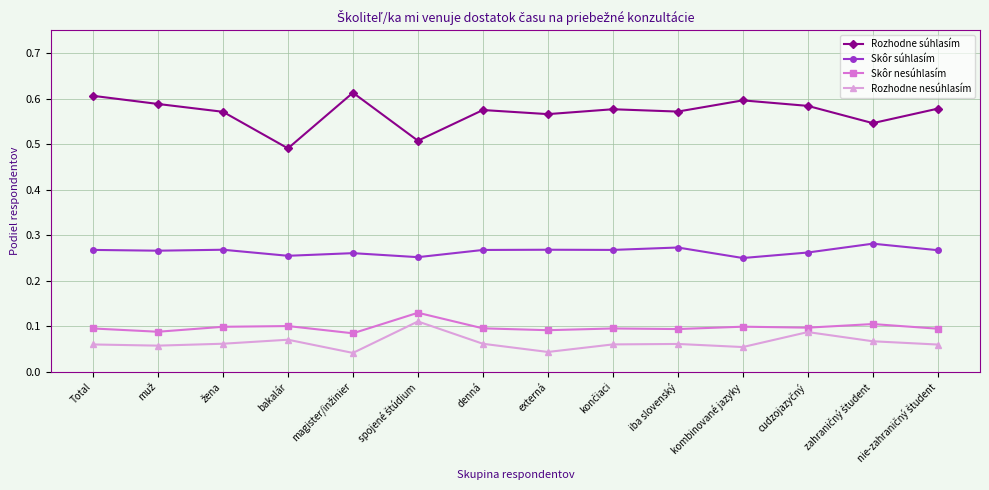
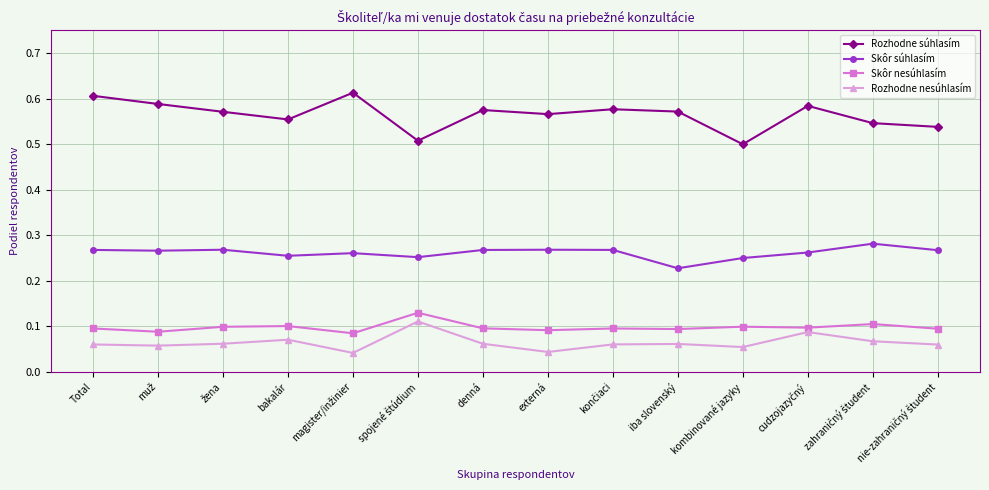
  {
    "Rozhodne súhlasím": {
      "Total": 0.61,
      "muž": 0.59,
      "žena": 0.57,
-     "bakalár": 0.49,
+     "bakalár": 0.55,
      "magister/inžinier": 0.61,
      "spojené štúdium": 0.51,
      "denná": 0.58,
      "externá": 0.57,
      "končiaci": 0.58,
      "iba slovenský": 0.57,
-     "kombinované jazyky": 0.60,
+     "kombinované jazyky": 0.50,
      "cudzojazyčný": 0.58,
      "zahraničný študent": 0.55,
-     "nie-zahraničný študent": 0.58
+     "nie-zahraničný študent": 0.54
    },
    "Skôr súhlasím": {
      "Total": 0.27,
      "muž": 0.27,
      "žena": 0.27,
      "bakalár": 0.25,
      "magister/inžinier": 0.26,
      "spojené štúdium": 0.25,
      "denná": 0.27,
      "externá": 0.27,
      "končiaci": 0.27,
-     "iba slovenský": 0.27,
+     "iba slovenský": 0.23,
      "kombinované jazyky": 0.25,
      "cudzojazyčný": 0.26,
      "zahraničný študent": 0.28,
      "nie-zahraničný študent": 0.27
    }
  }
